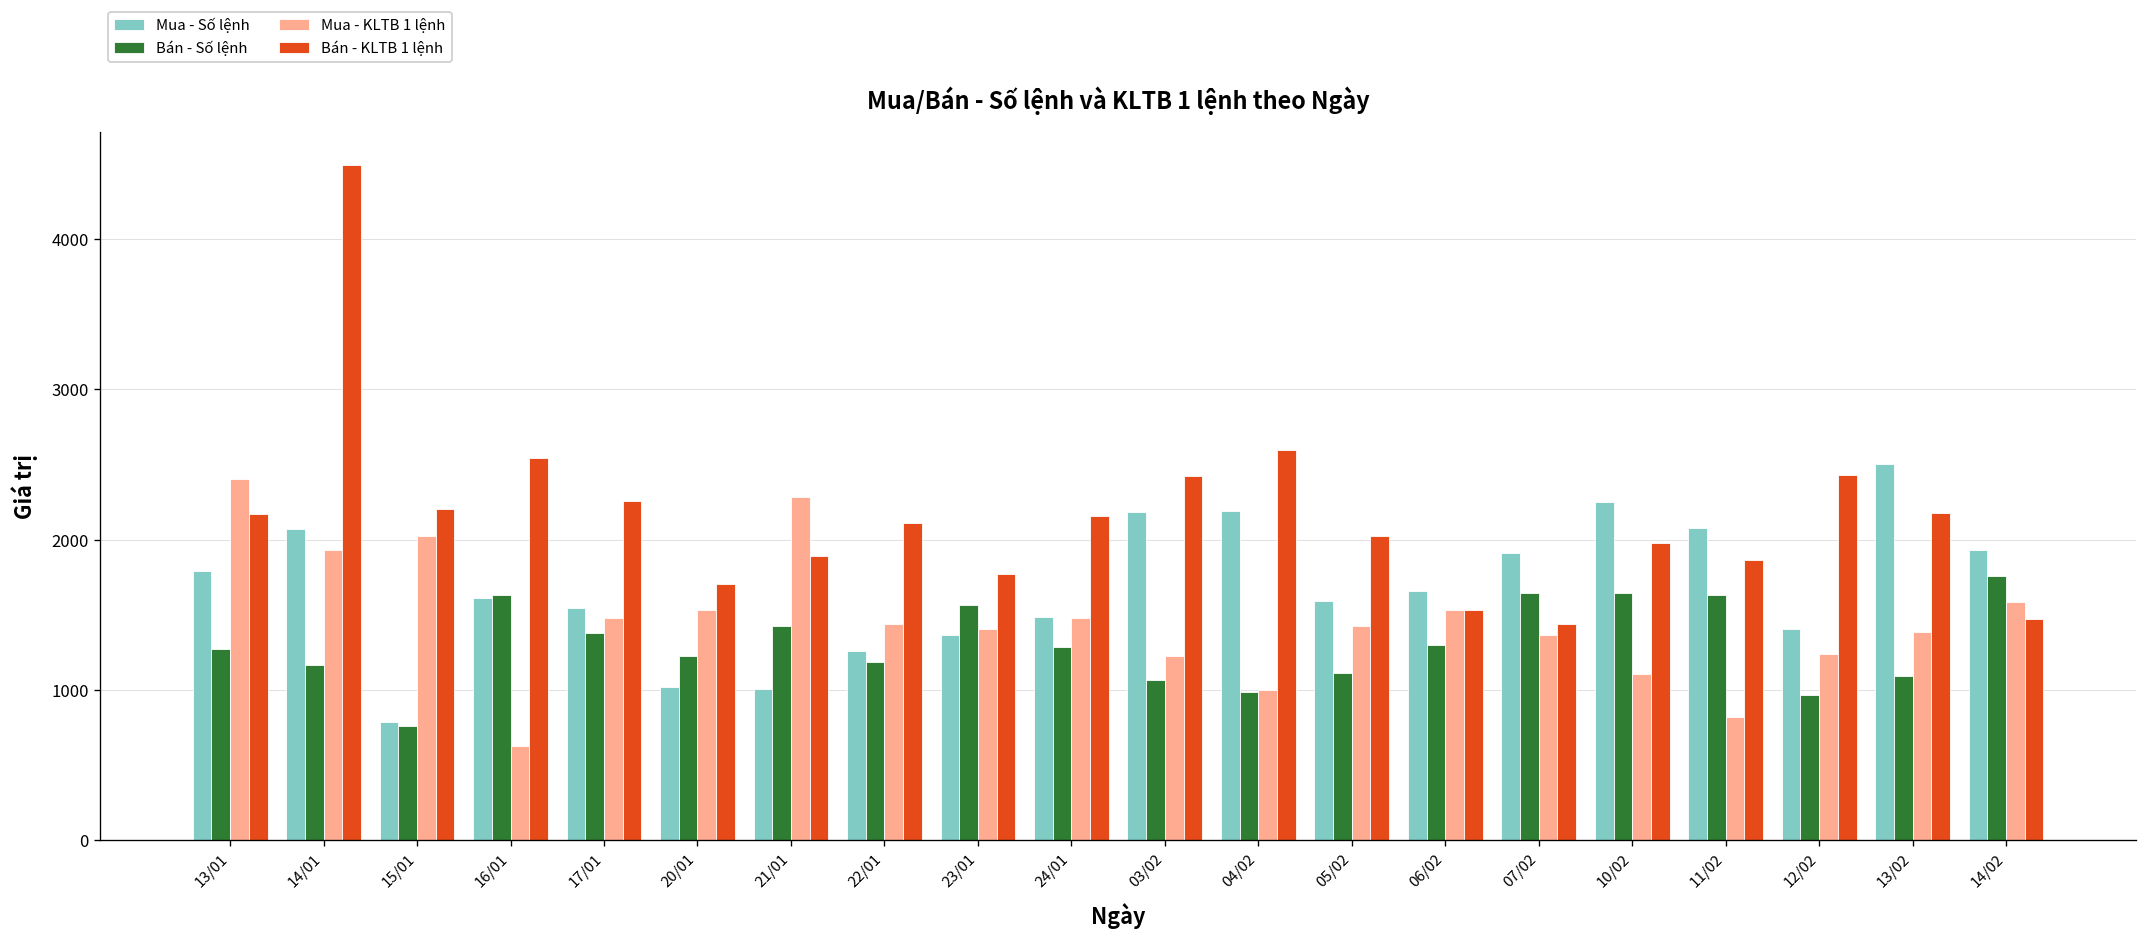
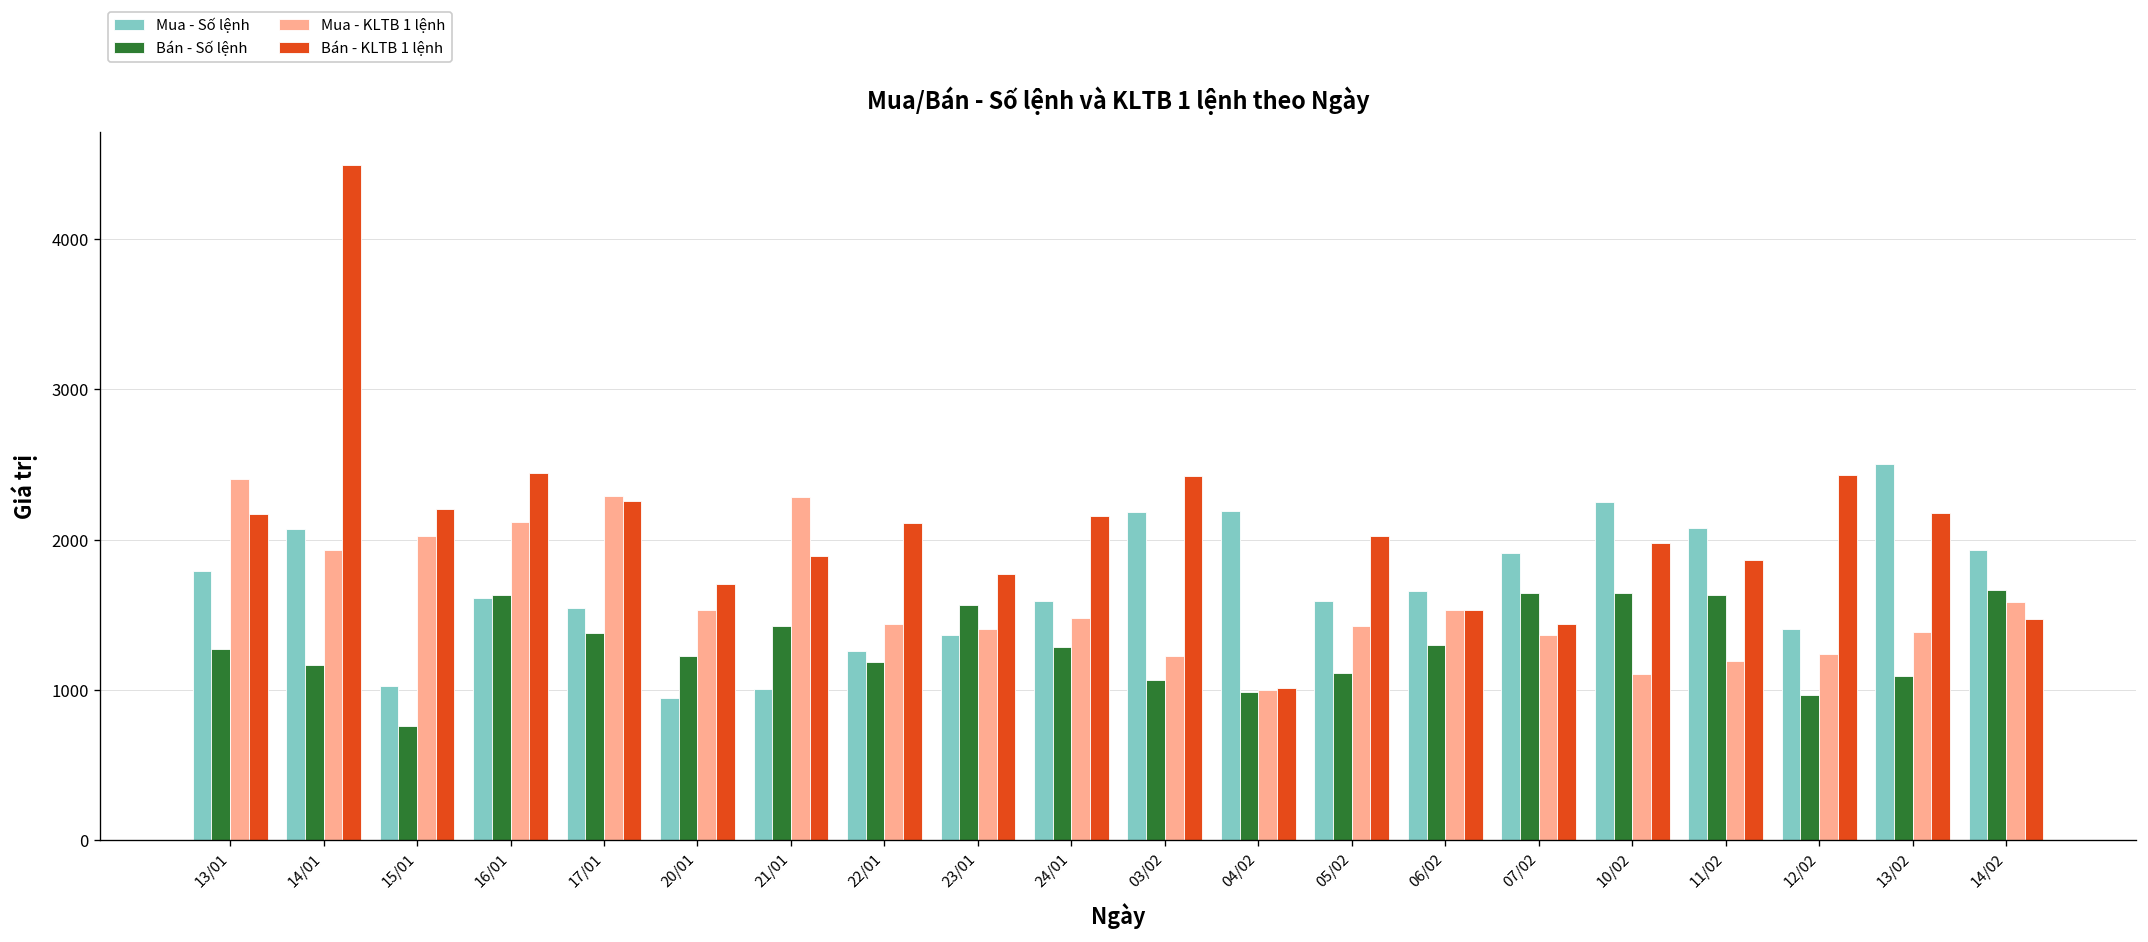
  {
    "Mua - Số lệnh": {
      "13/01": 1790,
      "14/01": 2070,
-     "15/01": 790,
+     "15/01": 1020,
      "16/01": 1610,
      "17/01": 1550,
-     "20/01": 1020,
+     "20/01": 950,
      "21/01": 1000,
      "22/01": 1260,
      "23/01": 1370,
-     "24/01": 1480,
+     "24/01": 1590,
      "03/02": 2180,
      "04/02": 2190,
      "05/02": 1590,
      "06/02": 1660,
      "07/02": 1910,
      "10/02": 2250,
      "11/02": 2080,
      "12/02": 1410,
      "13/02": 2500,
      "14/02": 1930
    },
    "Bán - Số lệnh": {
      "13/01": 1270,
      "14/01": 1170,
      "15/01": 760,
      "16/01": 1630,
      "17/01": 1380,
      "20/01": 1220,
      "21/01": 1420,
      "22/01": 1180,
      "23/01": 1570,
      "24/01": 1280,
      "03/02": 1060,
      "04/02": 990,
      "05/02": 1120,
      "06/02": 1300,
      "07/02": 1650,
      "10/02": 1640,
      "11/02": 1630,
      "12/02": 960,
      "13/02": 1090,
-     "14/02": 1760
+     "14/02": 1660
    },
    "Mua - KLTB 1 lệnh": {
      "13/01": 2410,
      "14/01": 1930,
      "15/01": 2020,
-     "16/01": 630,
-     "17/01": 1480,
+     "16/01": 2120,
+     "17/01": 2290,
      "20/01": 1530,
      "21/01": 2280,
      "22/01": 1440,
      "23/01": 1400,
      "24/01": 1480,
      "03/02": 1230,
      "04/02": 1000,
      "05/02": 1420,
      "06/02": 1530,
      "07/02": 1360,
      "10/02": 1100,
-     "11/02": 820,
+     "11/02": 1190,
      "12/02": 1240,
      "13/02": 1380,
      "14/02": 1590
    },
    "Bán - KLTB 1 lệnh": {
      "13/01": 2170,
      "14/01": 4490,
      "15/01": 2200,
-     "16/01": 2540,
+     "16/01": 2440,
      "17/01": 2260,
      "20/01": 1700,
      "21/01": 1890,
      "22/01": 2110,
      "23/01": 1770,
      "24/01": 2150,
      "03/02": 2430,
-     "04/02": 2600,
+     "04/02": 1010,
      "05/02": 2030,
      "06/02": 1530,
      "07/02": 1440,
      "10/02": 1980,
      "11/02": 1860,
      "12/02": 2430,
      "13/02": 2180,
      "14/02": 1470
    }
  }
